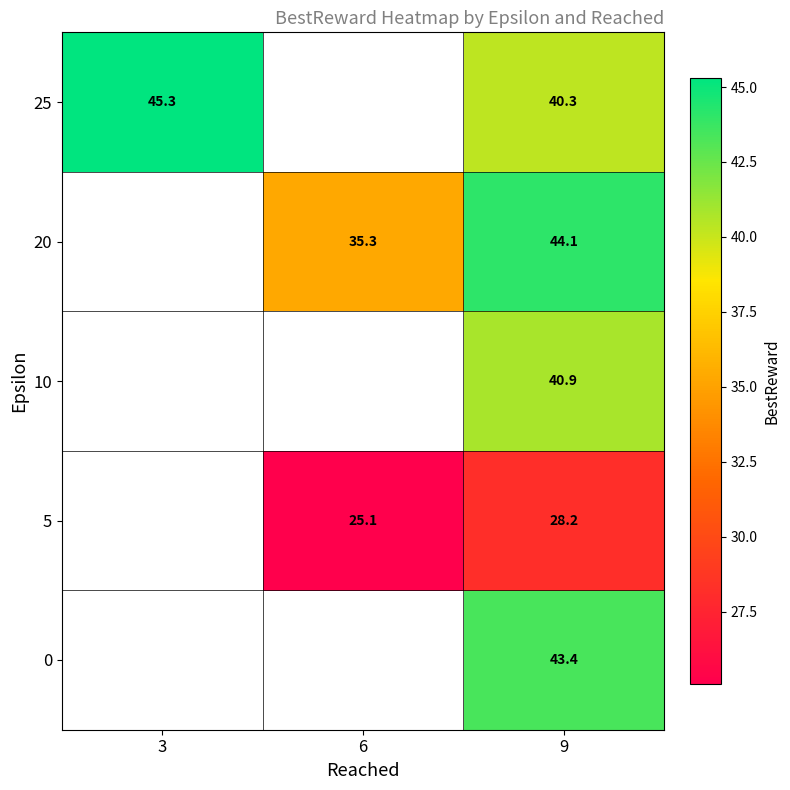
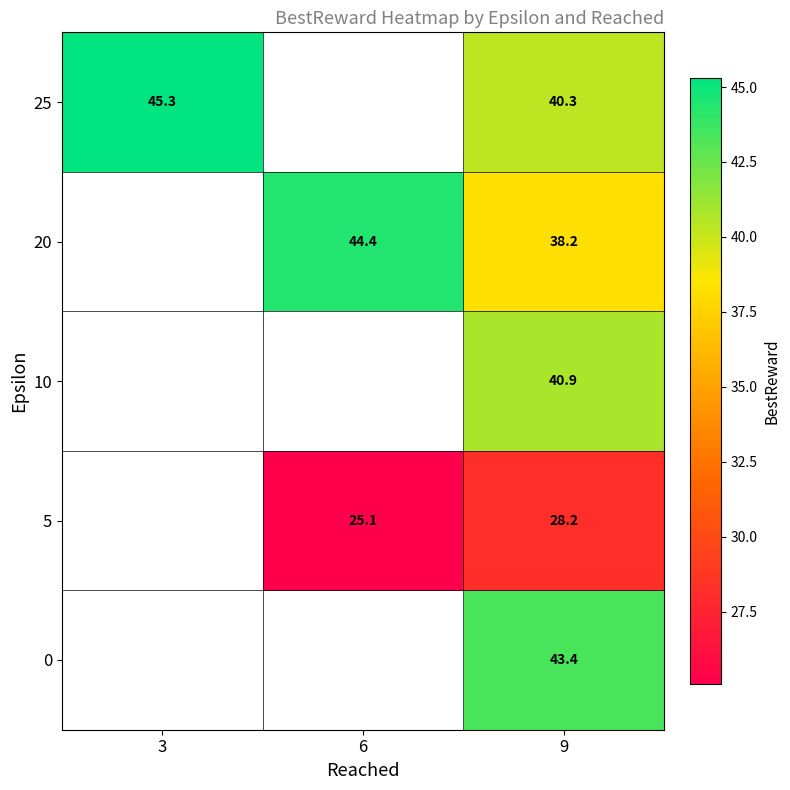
  {
    "25": {
      "3": 45.3,
      "9": 40.3
    },
    "20": {
-     "6": 35.3,
-     "9": 44.1
+     "6": 44.4,
+     "9": 38.2
    },
    "10": {
      "9": 40.9
    },
    "5": {
      "6": 25.1,
      "9": 28.2
    },
    "0": {
      "9": 43.4
    }
  }
